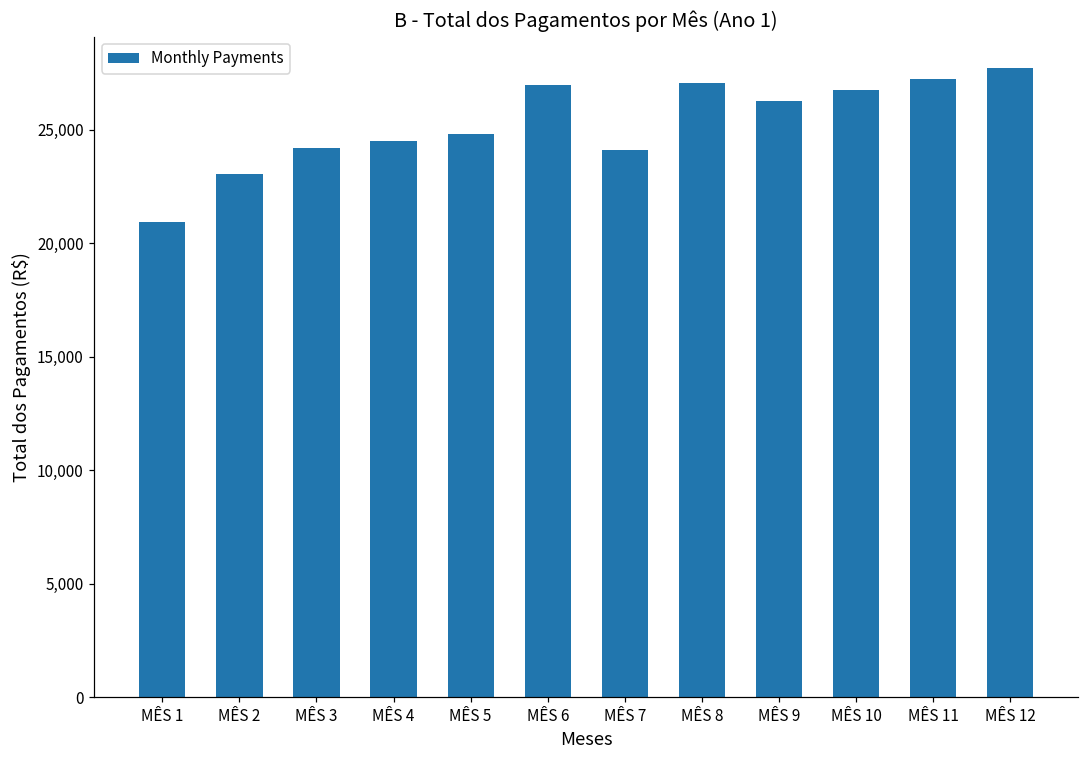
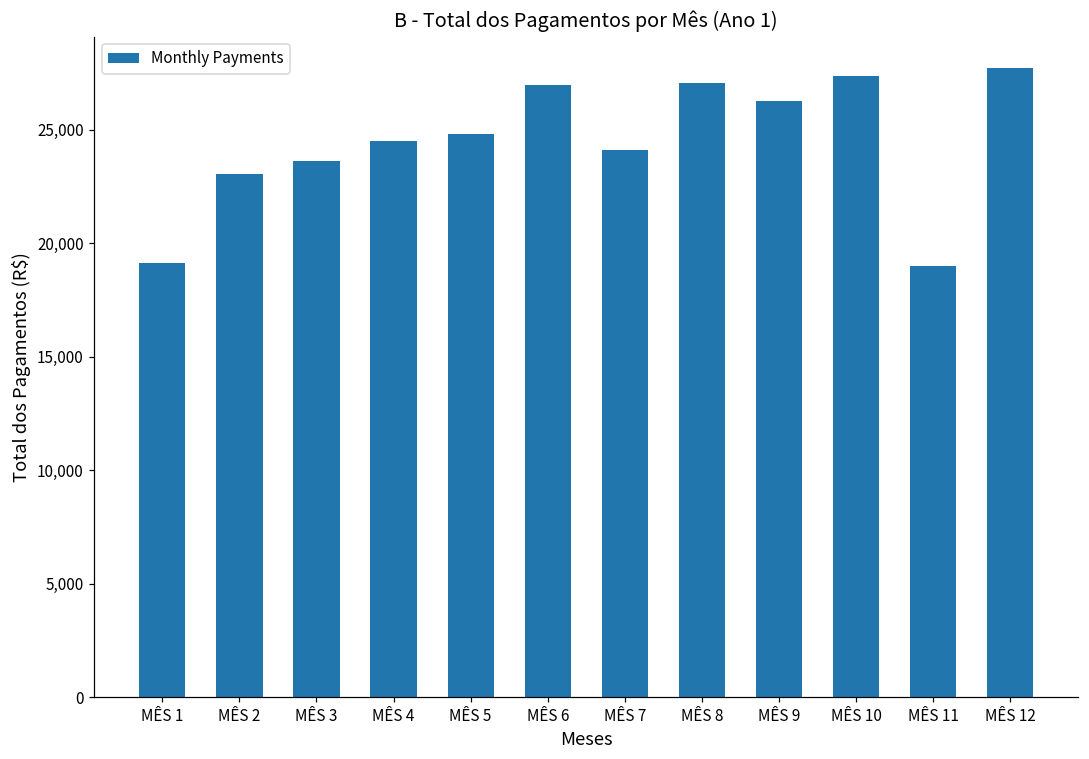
  {
-   "MÊS 1": "21,000",
+   "MÊS 1": "19,100",
    "MÊS 2": "23,100",
-   "MÊS 3": "24,200",
+   "MÊS 3": "23,600",
    "MÊS 4": "24,500",
    "MÊS 5": "24,800",
    "MÊS 6": "27,000",
    "MÊS 7": "24,100",
    "MÊS 8": "27,100",
    "MÊS 9": "26,300",
-   "MÊS 10": "26,800",
-   "MÊS 11": "27,200",
+   "MÊS 10": "27,400",
+   "MÊS 11": "19,000",
    "MÊS 12": "27,700"
  }
